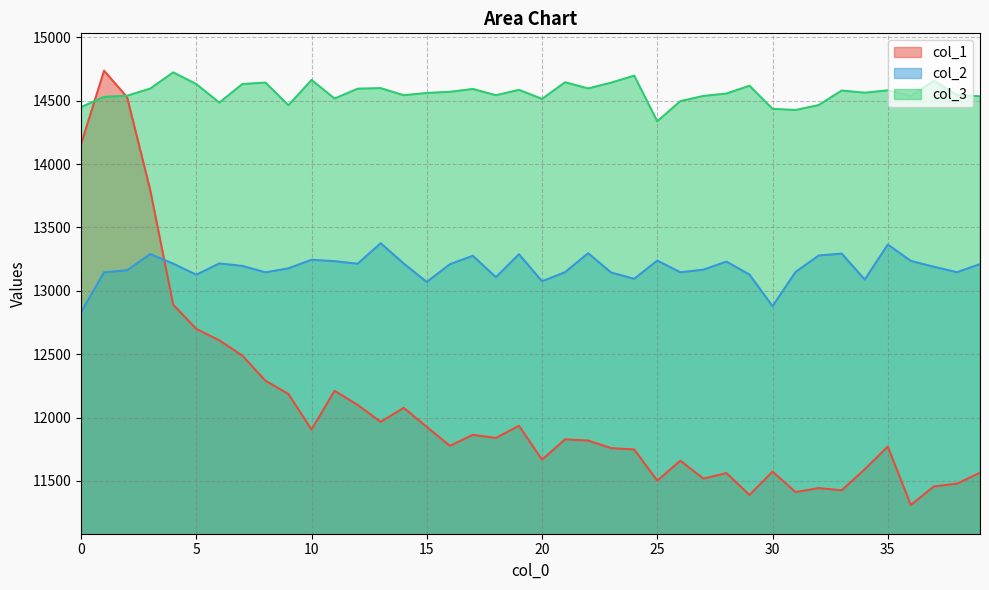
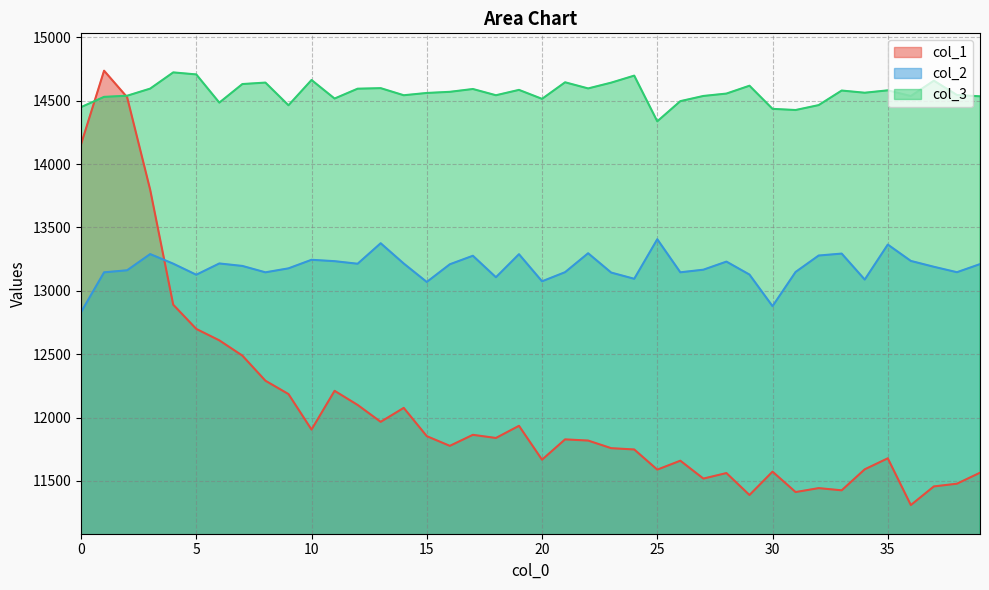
  {
    "col_1": {
      "0": 14160,
      "5": 12700,
      "10": 11910,
-     "15": 11930,
+     "15": 11850,
      "20": 11670,
-     "25": 11500,
+     "25": 11590,
      "30": 11570,
-     "35": 11770
+     "35": 11680
    },
    "col_2": {
      "0": 12830,
      "5": 13130,
      "10": 13240,
      "15": 13070,
      "20": 13080,
-     "25": 13240,
+     "25": 13410,
      "30": 12880,
      "35": 13360
    },
    "col_3": {
      "0": 14450,
-     "5": 14630,
+     "5": 14710,
      "10": 14660,
      "15": 14560,
      "20": 14510,
      "25": 14340,
      "30": 14440,
      "35": 14580
    }
  }
